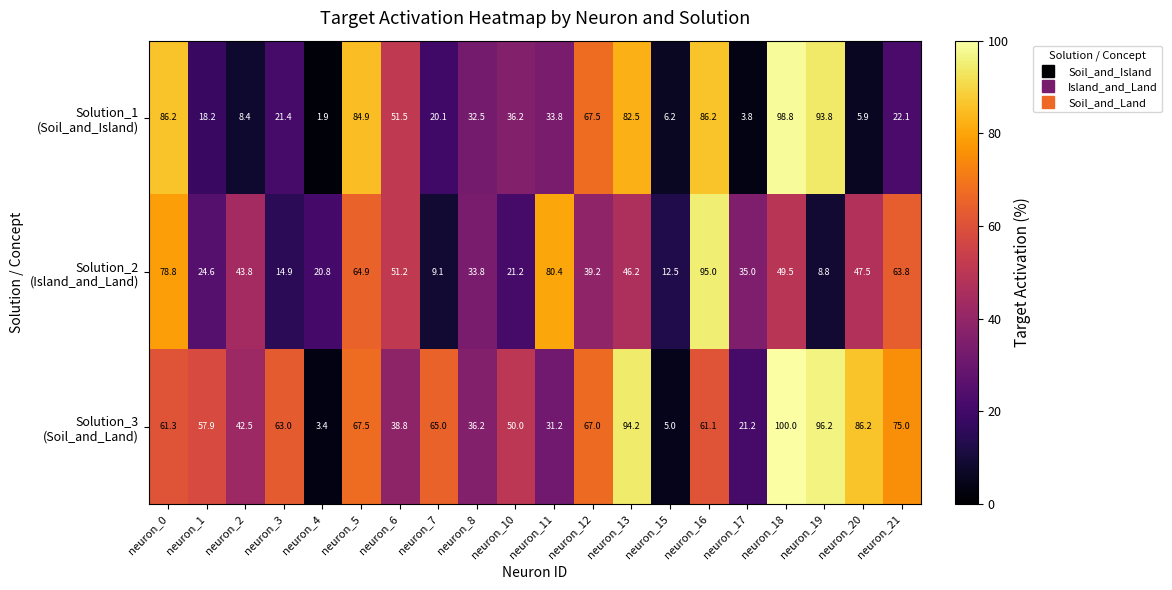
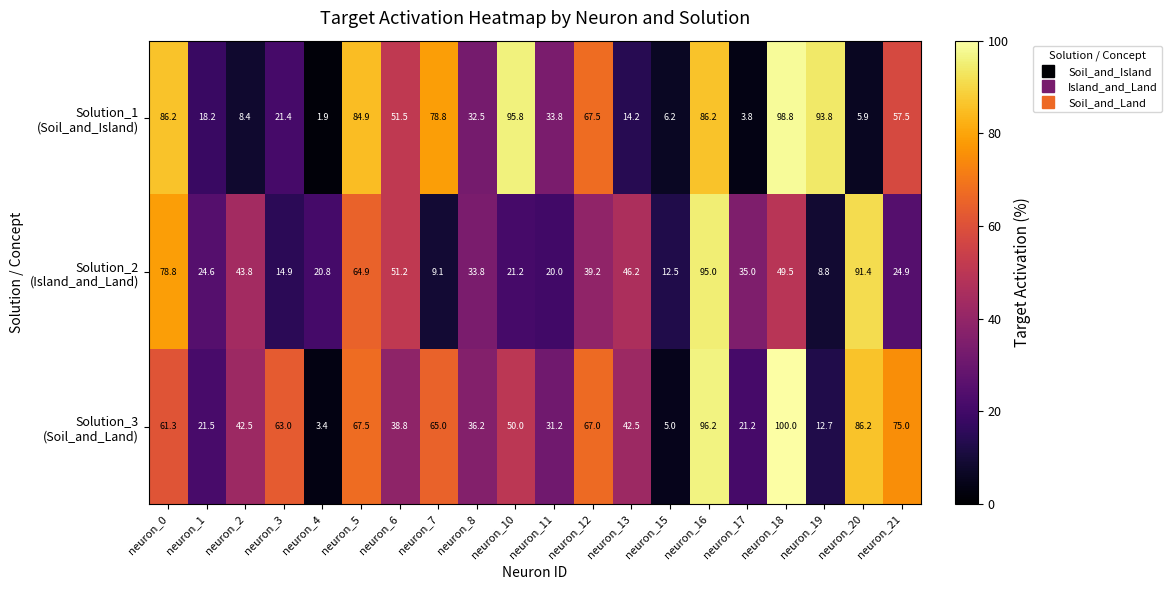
  {
    "Solution_1 (Soil_and_Island)": {
      "neuron_0": 86.2,
      "neuron_1": 18.2,
      "neuron_2": 8.4,
      "neuron_3": 21.4,
      "neuron_4": 1.9,
      "neuron_5": 84.9,
      "neuron_6": 51.5,
-     "neuron_7": 20.1,
+     "neuron_7": 78.8,
      "neuron_8": 32.5,
-     "neuron_10": 36.2,
+     "neuron_10": 95.8,
      "neuron_11": 33.8,
      "neuron_12": 67.5,
-     "neuron_13": 82.5,
+     "neuron_13": 14.2,
      "neuron_15": 6.2,
      "neuron_16": 86.2,
      "neuron_17": 3.8,
      "neuron_18": 98.8,
      "neuron_19": 93.8,
      "neuron_20": 5.9,
-     "neuron_21": 22.1
+     "neuron_21": 57.5
    },
    "Solution_2 (Island_and_Land)": {
      "neuron_0": 78.8,
      "neuron_1": 24.6,
      "neuron_2": 43.8,
      "neuron_3": 14.9,
      "neuron_4": 20.8,
      "neuron_5": 64.9,
      "neuron_6": 51.2,
      "neuron_7": 9.1,
      "neuron_8": 33.8,
      "neuron_10": 21.2,
-     "neuron_11": 80.4,
+     "neuron_11": 20.0,
      "neuron_12": 39.2,
      "neuron_13": 46.2,
      "neuron_15": 12.5,
      "neuron_16": 95.0,
      "neuron_17": 35.0,
      "neuron_18": 49.5,
      "neuron_19": 8.8,
-     "neuron_20": 47.5,
-     "neuron_21": 63.8
+     "neuron_20": 91.4,
+     "neuron_21": 24.9
    },
    "Solution_3 (Soil_and_Land)": {
      "neuron_0": 61.3,
-     "neuron_1": 57.9,
+     "neuron_1": 21.5,
      "neuron_2": 42.5,
      "neuron_3": 63.0,
      "neuron_4": 3.4,
      "neuron_5": 67.5,
      "neuron_6": 38.8,
      "neuron_7": 65.0,
      "neuron_8": 36.2,
      "neuron_10": 50.0,
      "neuron_11": 31.2,
      "neuron_12": 67.0,
-     "neuron_13": 94.2,
+     "neuron_13": 42.5,
      "neuron_15": 5.0,
-     "neuron_16": 61.1,
+     "neuron_16": 96.2,
      "neuron_17": 21.2,
      "neuron_18": 100.0,
-     "neuron_19": 96.2,
+     "neuron_19": 12.7,
      "neuron_20": 86.2,
      "neuron_21": 75.0
    }
  }
